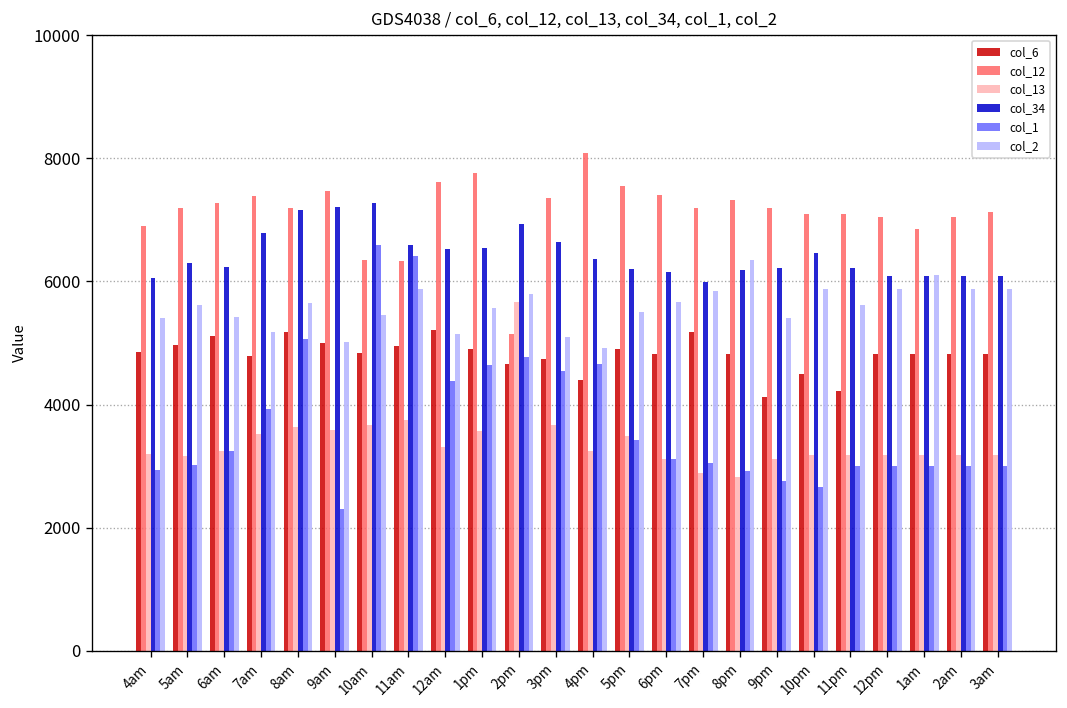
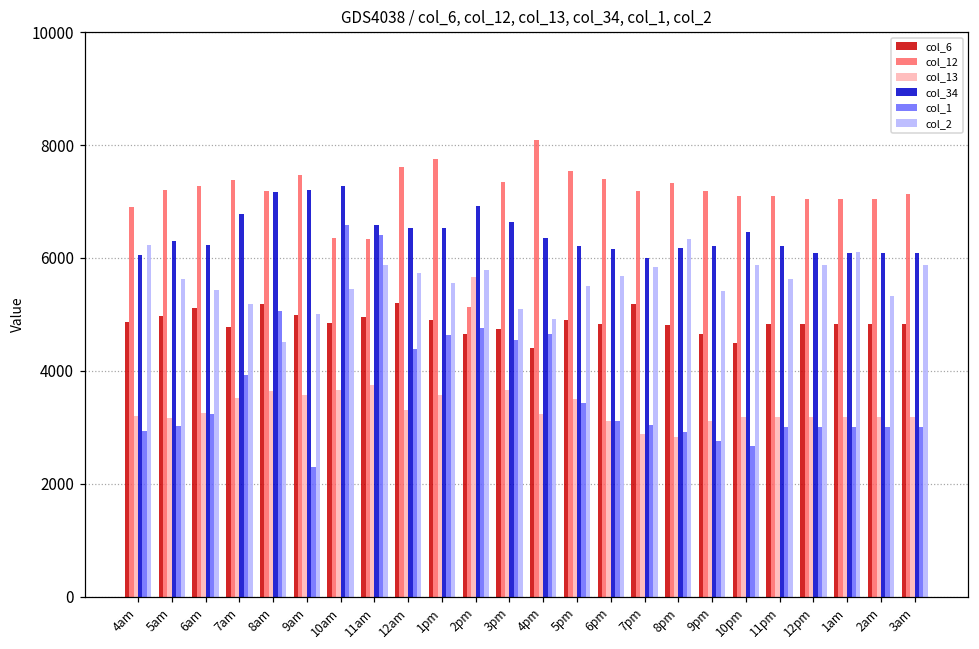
  {
    "col_6": {
      "4am": 4900,
      "5am": 5000,
      "6am": 5100,
      "7am": 4800,
      "8am": 5200,
      "9am": 5000,
      "10am": 4800,
      "11am": 5000,
      "12am": 5200,
      "1pm": 4900,
      "2pm": 4700,
      "3pm": 4700,
      "4pm": 4400,
      "5pm": 4900,
      "6pm": 4800,
      "7pm": 5200,
      "8pm": 4800,
-     "9pm": 4100,
+     "9pm": 4600,
      "10pm": 4500,
-     "11pm": 4200,
+     "11pm": 4800,
      "12pm": 4800,
      "1am": 4800,
      "2am": 4800,
      "3am": 4800
    },
    "col_12": {
      "4am": 6900,
      "5am": 7200,
      "6am": 7300,
      "7am": 7400,
      "8am": 7200,
      "9am": 7500,
      "10am": 6400,
      "11am": 6300,
      "12am": 7600,
      "1pm": 7800,
      "2pm": 5100,
      "3pm": 7400,
      "4pm": 8100,
      "5pm": 7500,
      "6pm": 7400,
      "7pm": 7200,
      "8pm": 7300,
      "9pm": 7200,
      "10pm": 7100,
      "11pm": 7100,
      "12pm": 7000,
-     "1am": 6900,
+     "1am": 7000,
      "2am": 7000,
      "3am": 7100
    },
    "col_13": {
      "4am": 3200,
      "5am": 3200,
      "6am": 3200,
      "7am": 3500,
      "8am": 3600,
      "9am": 3600,
      "10am": 3700,
      "11am": 3700,
      "12am": 3300,
      "1pm": 3600,
      "2pm": 5700,
      "3pm": 3700,
      "4pm": 3200,
      "5pm": 3500,
      "6pm": 3100,
      "7pm": 2900,
      "8pm": 2800,
      "9pm": 3100,
      "10pm": 3200,
      "11pm": 3200,
      "12pm": 3200,
      "1am": 3200,
      "2am": 3200,
      "3am": 3200
    },
    "col_34": {
      "4am": 6100,
      "5am": 6300,
      "6am": 6200,
      "7am": 6800,
      "8am": 7200,
      "9am": 7200,
      "10am": 7300,
      "11am": 6600,
      "12am": 6500,
      "1pm": 6500,
      "2pm": 6900,
      "3pm": 6600,
      "4pm": 6400,
      "5pm": 6200,
      "6pm": 6200,
      "7pm": 6000,
      "8pm": 6200,
      "9pm": 6200,
      "10pm": 6500,
      "11pm": 6200,
      "12pm": 6100,
      "1am": 6100,
      "2am": 6100,
      "3am": 6100
    },
    "col_1": {
      "4am": 2900,
      "5am": 3000,
      "6am": 3200,
      "7am": 3900,
      "8am": 5100,
      "9am": 2300,
      "10am": 6600,
      "11am": 6400,
      "12am": 4400,
      "1pm": 4600,
      "2pm": 4800,
      "3pm": 4500,
      "4pm": 4700,
      "5pm": 3400,
      "6pm": 3100,
      "7pm": 3000,
      "8pm": 2900,
      "9pm": 2800,
      "10pm": 2700,
      "11pm": 3000,
      "12pm": 3000,
      "1am": 3000,
      "2am": 3000,
      "3am": 3000
    },
    "col_2": {
-     "4am": 5400,
+     "4am": 6200,
      "5am": 5600,
      "6am": 5400,
      "7am": 5200,
-     "8am": 5600,
+     "8am": 4500,
      "9am": 5000,
      "10am": 5500,
      "11am": 5900,
-     "12am": 5100,
+     "12am": 5700,
      "1pm": 5600,
      "2pm": 5800,
      "3pm": 5100,
      "4pm": 4900,
      "5pm": 5500,
      "6pm": 5700,
      "7pm": 5800,
      "8pm": 6300,
      "9pm": 5400,
      "10pm": 5900,
      "11pm": 5600,
      "12pm": 5900,
      "1am": 6100,
-     "2am": 5900,
+     "2am": 5300,
      "3am": 5900
    }
  }
